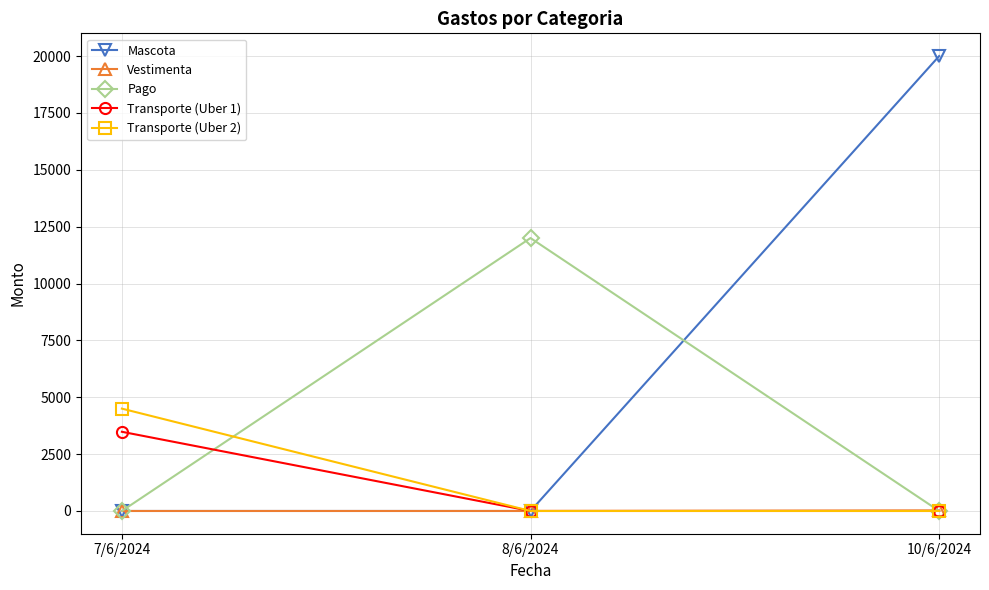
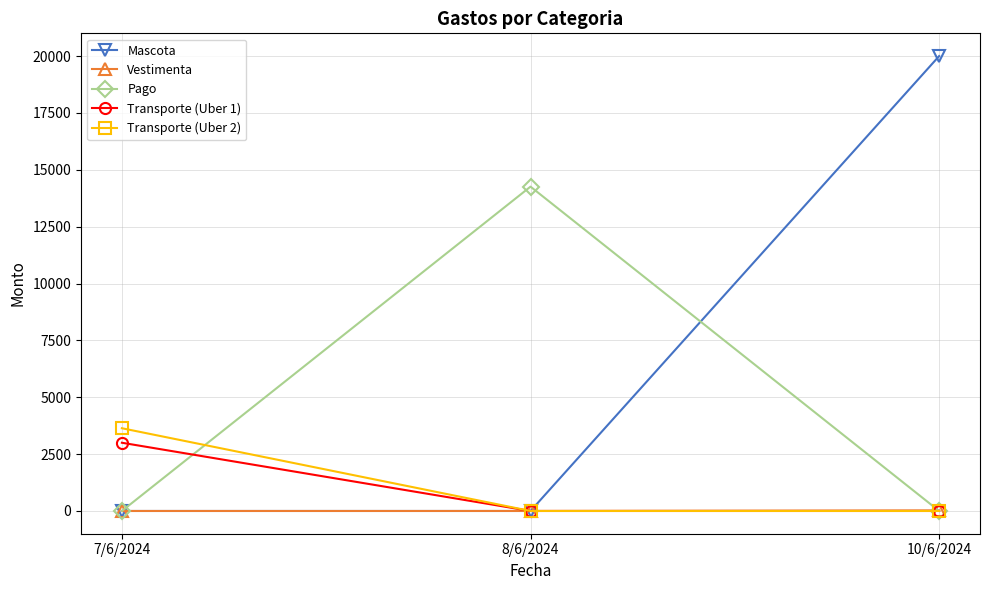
  {
    "Mascota": {
      "10/6/2024": 20000
    },
    "Pago": {
-     "8/6/2024": 12000
+     "8/6/2024": 14300
    },
    "Transporte (Uber 1)": {
-     "7/6/2024": 3500
+     "7/6/2024": 3000
    },
    "Transporte (Uber 2)": {
-     "7/6/2024": 4500
+     "7/6/2024": 3600
    }
  }
